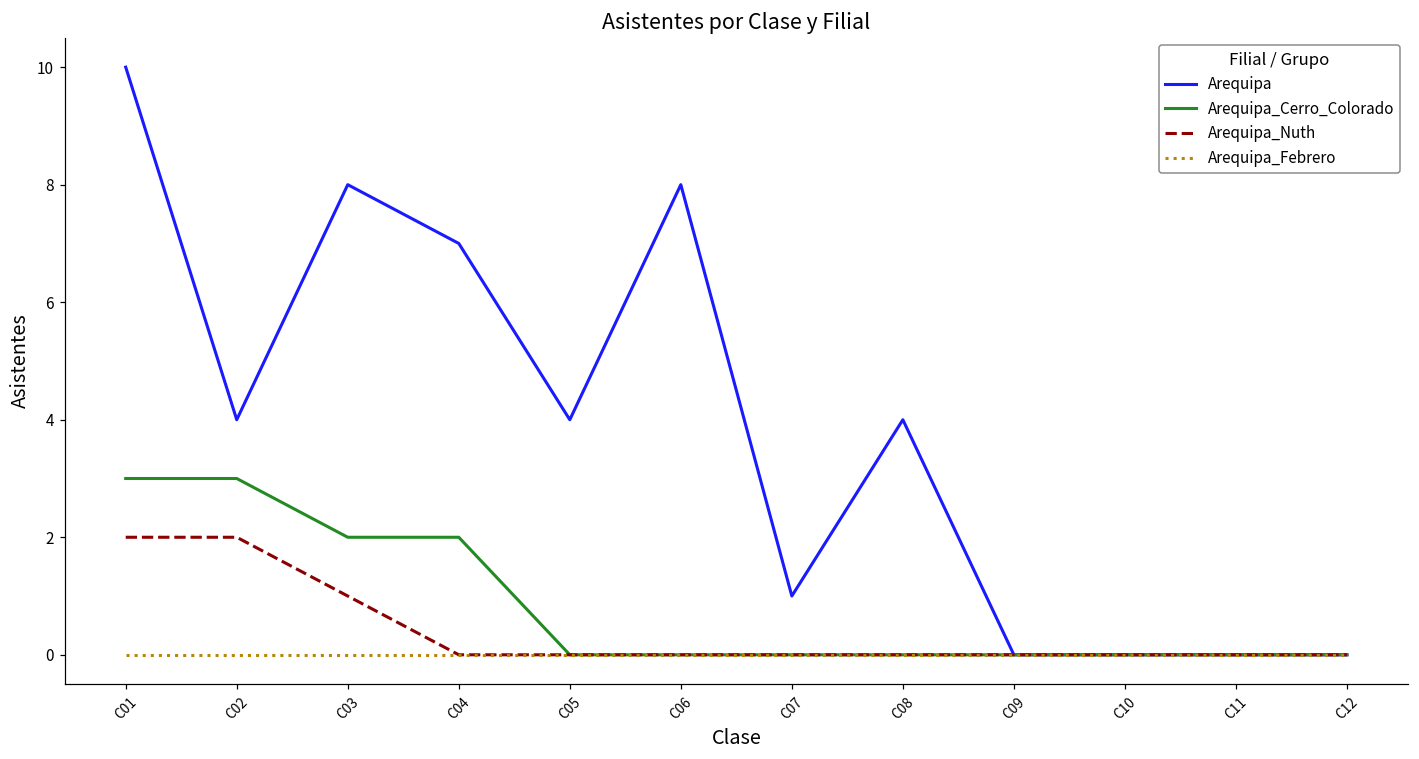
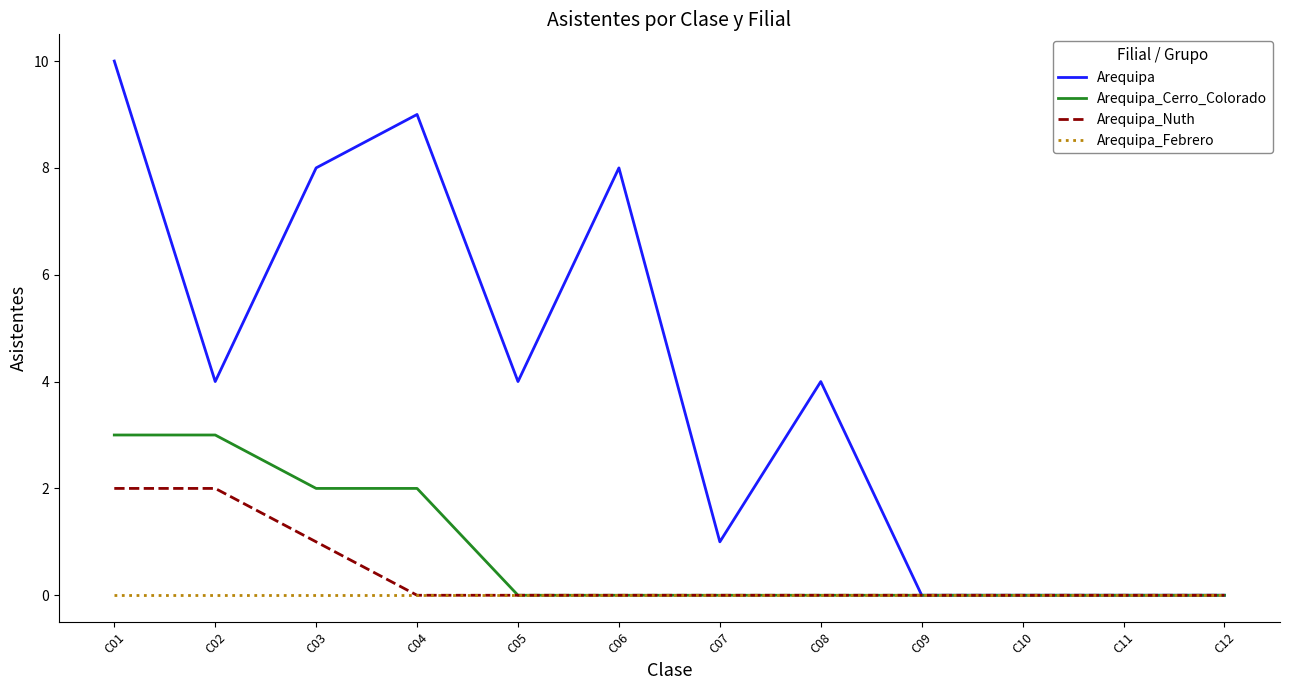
  {
    "Arequipa": {
      "C01": 10,
      "C02": 4,
      "C03": 8,
-     "C04": 7,
+     "C04": 9,
      "C05": 4,
      "C06": 8,
      "C07": 1,
      "C08": 4
    },
    "Arequipa_Cerro_Colorado": {
      "C01": 3,
      "C02": 3,
      "C03": 2,
      "C04": 2
    },
    "Arequipa_Nuth": {
      "C01": 2,
      "C02": 2,
      "C03": 1
    },
    "Arequipa_Febrero": {
      "C01": 0,
      "C02": 0,
      "C03": 0
    }
  }
